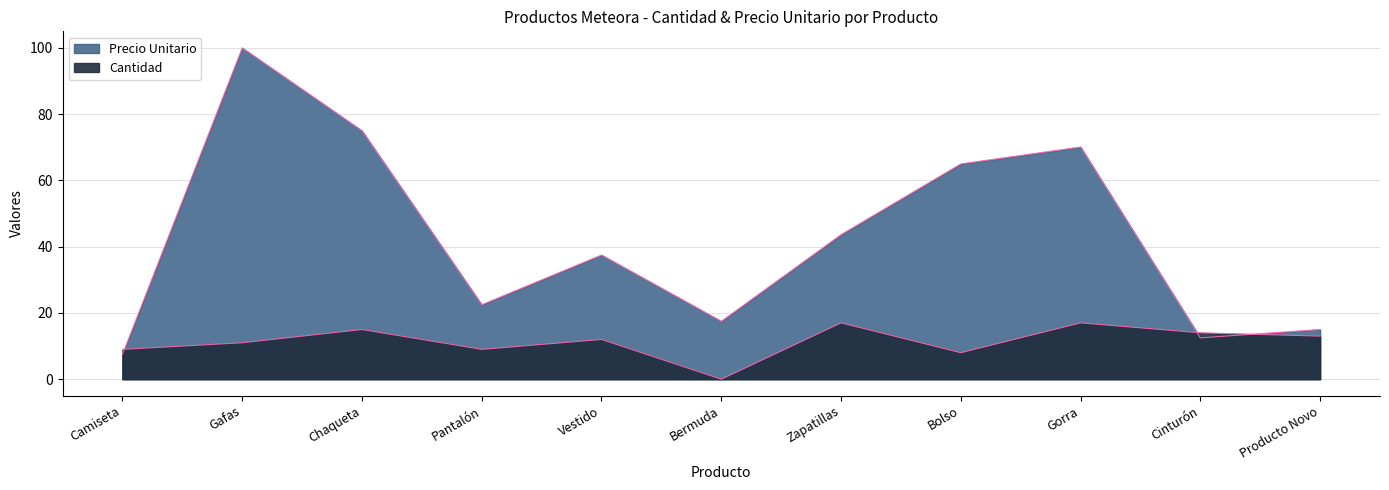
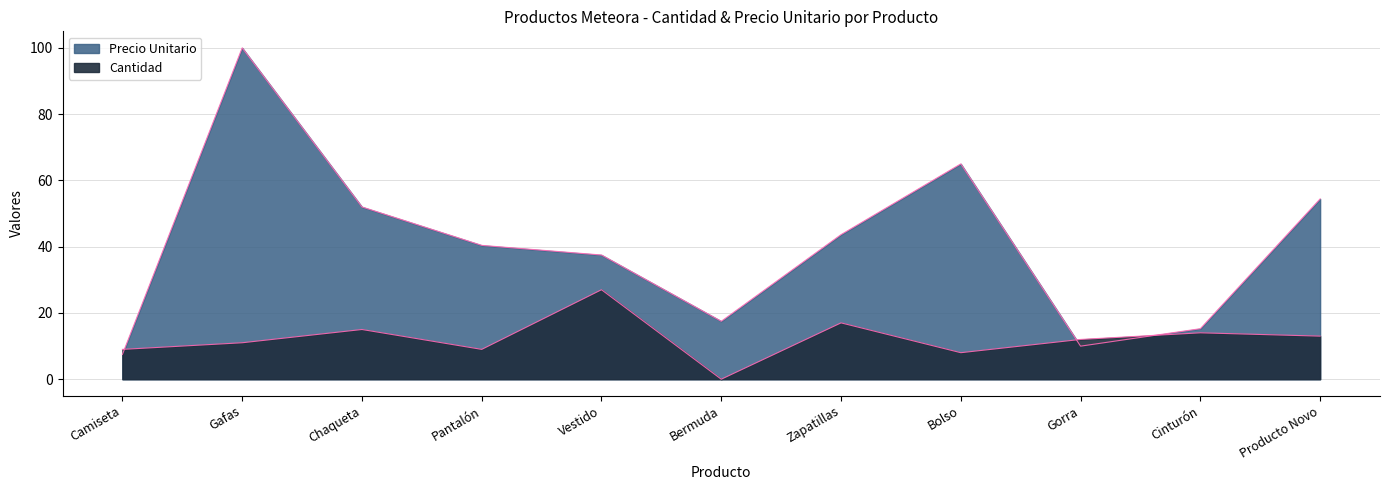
  {
    "Precio Unitario": {
      "Camiseta": 7,
      "Gafas": 100,
-     "Chaqueta": 75,
-     "Pantalón": 22,
+     "Chaqueta": 52,
+     "Pantalón": 40,
      "Vestido": 37,
      "Bermuda": 17,
      "Zapatillas": 44,
      "Bolso": 65,
-     "Gorra": 70,
-     "Cinturón": 12,
-     "Producto Novo": 15
+     "Gorra": 10,
+     "Cinturón": 15,
+     "Producto Novo": 54
    },
    "Cantidad": {
      "Camiseta": 9,
      "Gafas": 11,
      "Chaqueta": 15,
      "Pantalón": 9,
-     "Vestido": 12,
+     "Vestido": 27,
      "Bermuda": 0,
      "Zapatillas": 17,
      "Bolso": 8,
-     "Gorra": 17,
+     "Gorra": 12,
      "Cinturón": 14,
      "Producto Novo": 13
    }
  }
